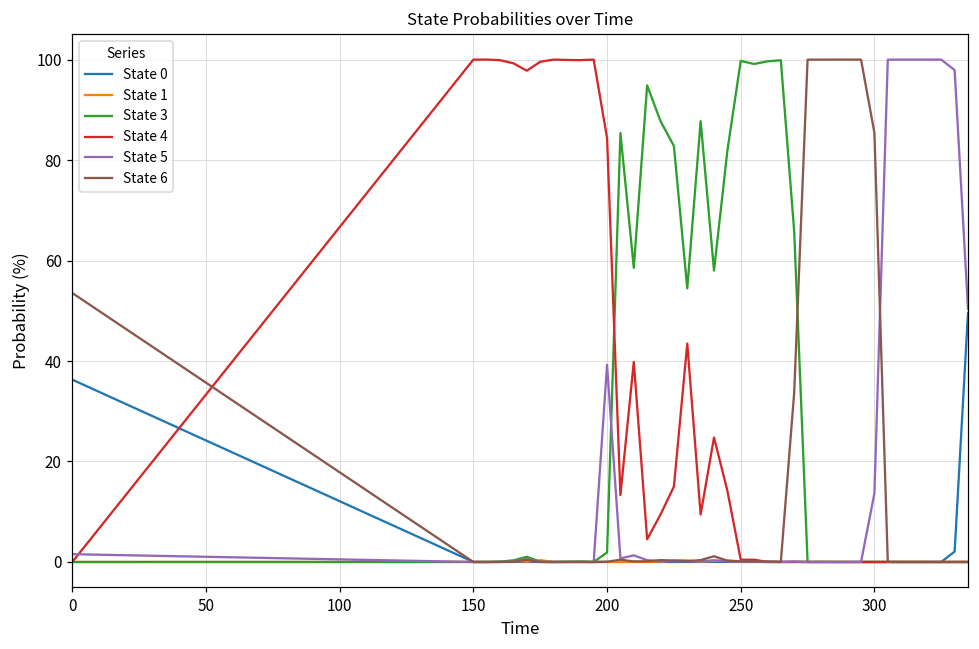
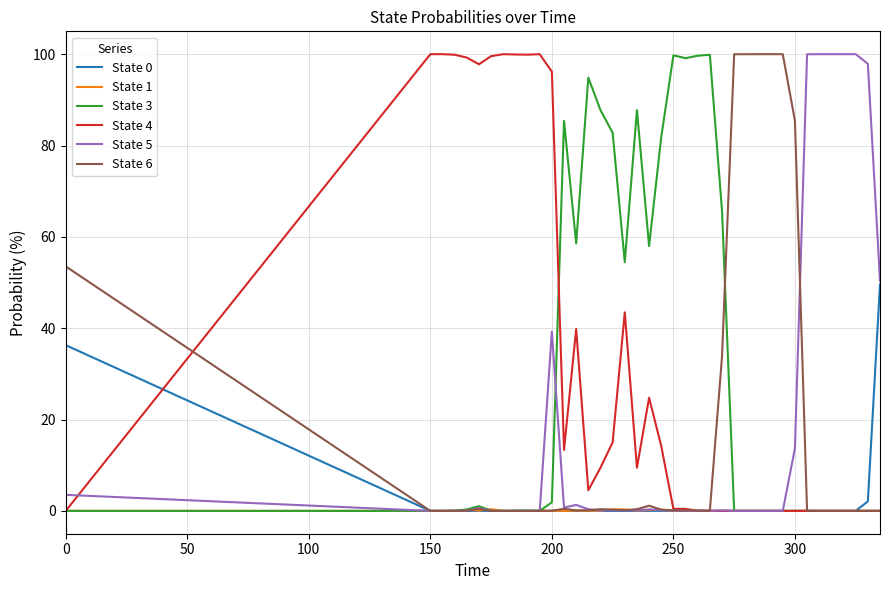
  {
    "State 0": {
      "0": 36
    },
    "State 3": {
      "200": 2,
      "250": 100
    },
    "State 4": {
      "150": 100,
-     "200": 84
+     "200": 96
    },
    "State 5": {
-     "0": 2,
+     "0": 4,
      "200": 39,
      "300": 14
    },
    "State 6": {
      "0": 54,
      "300": 85
    }
  }
